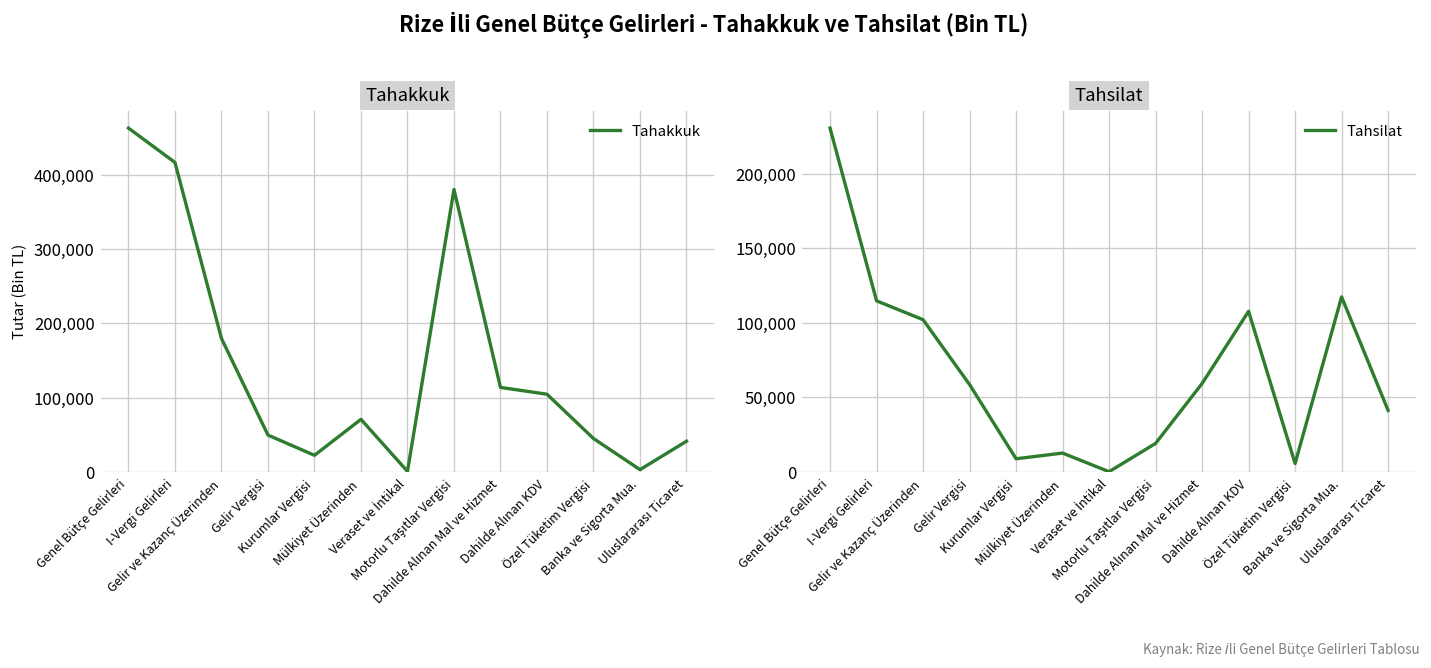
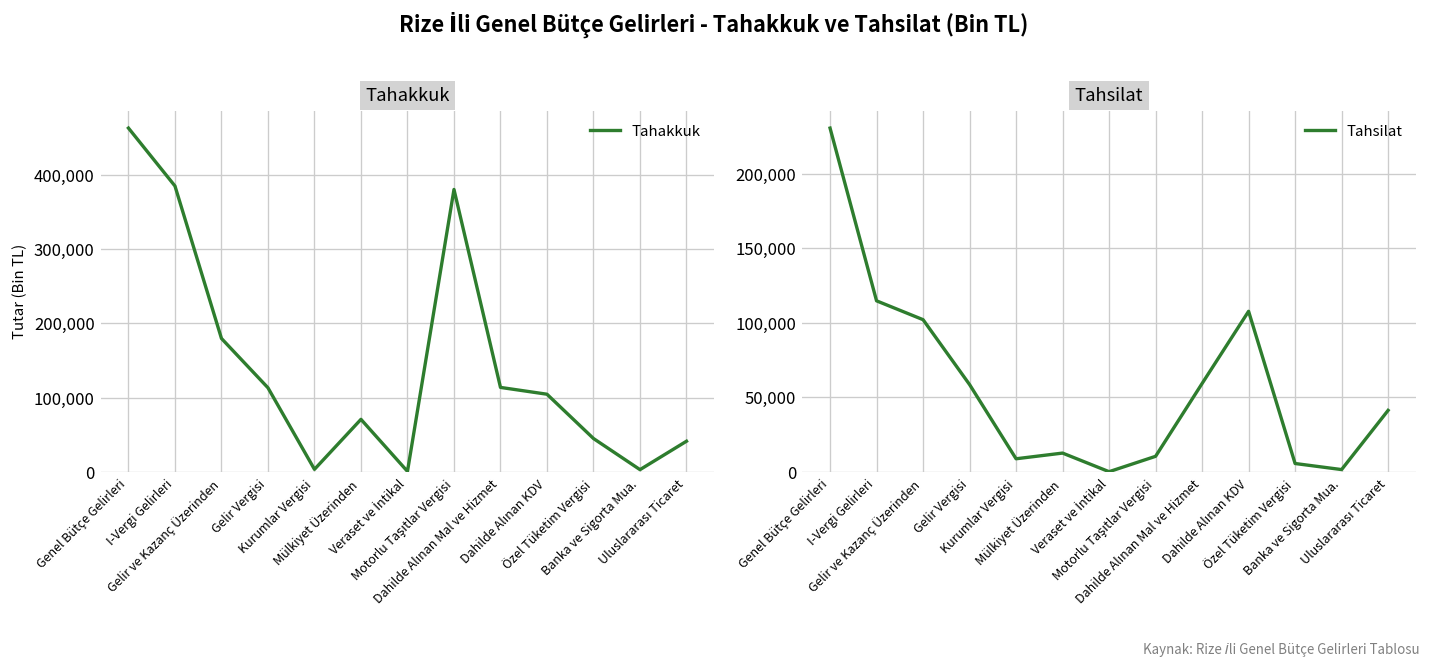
  {
    "Tahakkuk": {
      "Genel Bütçe Gelirleri": "460,000",
-     "I-Vergi Gelirleri": "420,000",
+     "I-Vergi Gelirleri": "390,000",
      "Gelir ve Kazanç Üzerinden": "180,000",
-     "Gelir Vergisi": "50,000",
-     "Kurumlar Vergisi": "20,000",
+     "Gelir Vergisi": "110,000",
+     "Kurumlar Vergisi": "0",
      "Mülkiyet Üzerinden": "70,000",
      "Veraset ve İntikal": "0",
      "Motorlu Taşıtlar Vergisi": "380,000",
      "Dahilde Alınan Mal ve Hizmet": "110,000",
      "Dahilde Alınan KDV": "100,000",
      "Özel Tüketim Vergisi": "40,000",
      "Banka ve Sigorta Mua.": "0",
      "Uluslararası Ticaret": "40,000"
    },
    "Tahsilat": {
      "Genel Bütçe Gelirleri": "231,000",
      "I-Vergi Gelirleri": "115,000",
      "Gelir ve Kazanç Üzerinden": "102,000",
      "Gelir Vergisi": "59,000",
      "Kurumlar Vergisi": "9,000",
      "Mülkiyet Üzerinden": "13,000",
      "Veraset ve İntikal": "0",
-     "Motorlu Taşıtlar Vergisi": "19,000",
+     "Motorlu Taşıtlar Vergisi": "10,000",
      "Dahilde Alınan Mal ve Hizmet": "59,000",
      "Dahilde Alınan KDV": "108,000",
      "Özel Tüketim Vergisi": "6,000",
-     "Banka ve Sigorta Mua.": "117,000",
+     "Banka ve Sigorta Mua.": "2,000",
      "Uluslararası Ticaret": "41,000"
    }
  }
